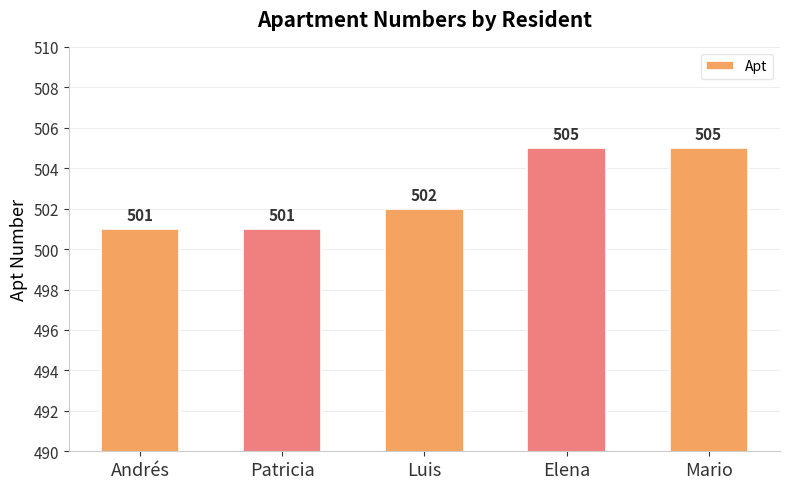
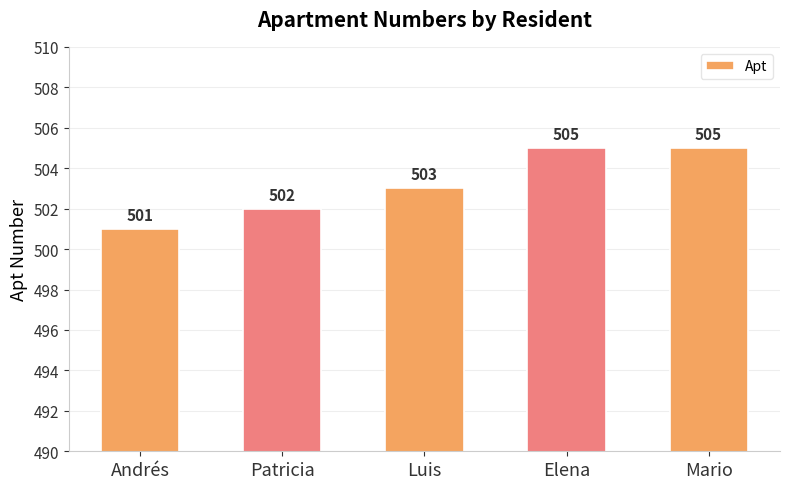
  {
    "Andrés": 501,
-   "Patricia": 501,
-   "Luis": 502,
+   "Patricia": 502,
+   "Luis": 503,
    "Elena": 505,
    "Mario": 505
  }
